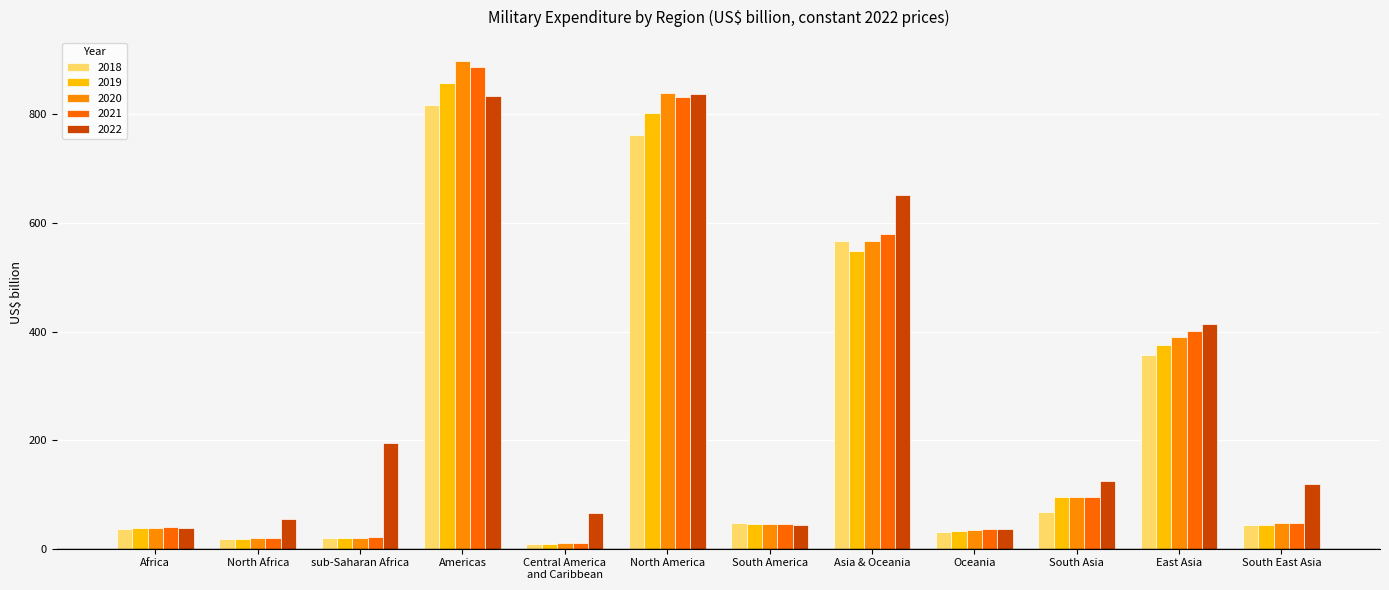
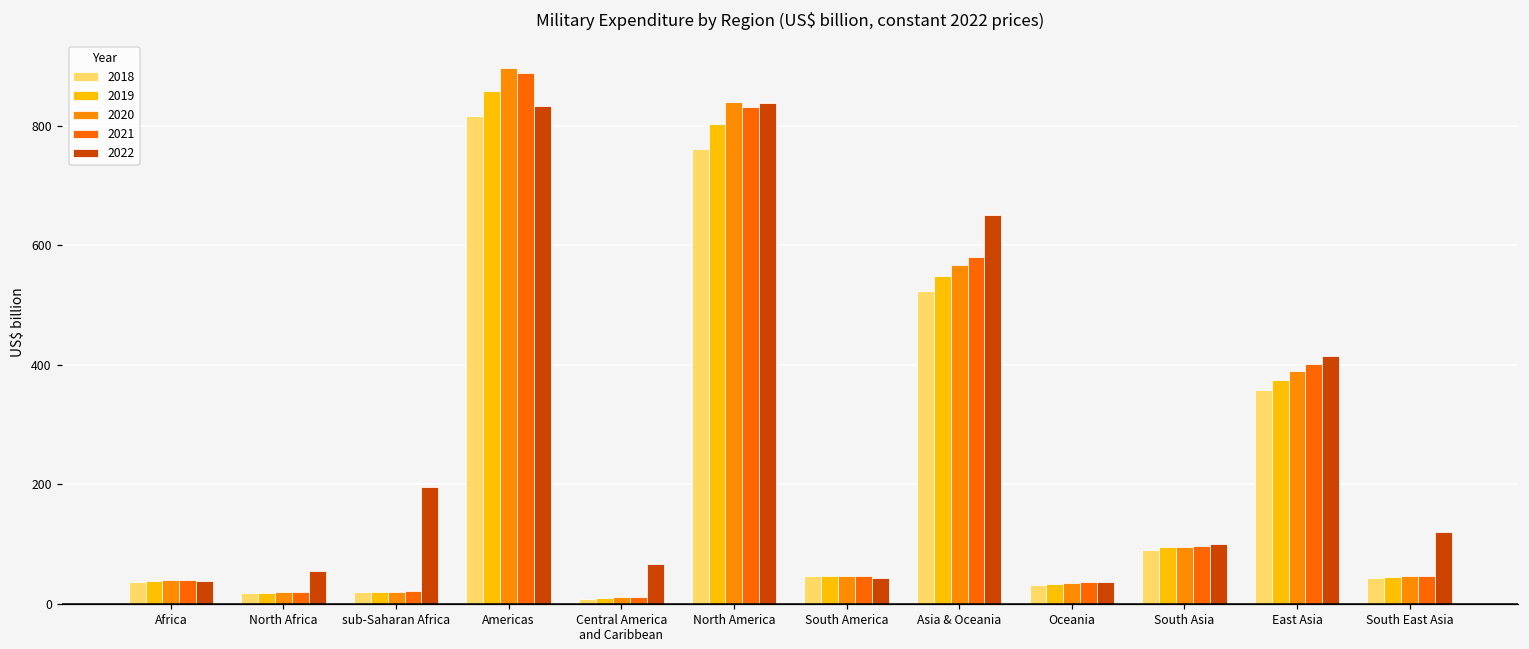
  {
    "2018": {
      "Africa": 40,
      "North Africa": 20,
      "sub-Saharan Africa": 20,
      "Americas": 820,
      "Central America and Caribbean": 10,
      "North America": 760,
      "South America": 50,
-     "Asia & Oceania": 570,
+     "Asia & Oceania": 520,
      "Oceania": 30,
-     "South Asia": 70,
+     "South Asia": 90,
      "East Asia": 360,
      "South East Asia": 40
    },
    "2022": {
      "Africa": 40,
      "North Africa": 60,
      "sub-Saharan Africa": 190,
      "Americas": 830,
      "Central America and Caribbean": 70,
      "North America": 840,
      "South America": 40,
      "Asia & Oceania": 650,
      "Oceania": 40,
-     "South Asia": 120,
+     "South Asia": 100,
      "East Asia": 410,
      "South East Asia": 120
    }
  }
